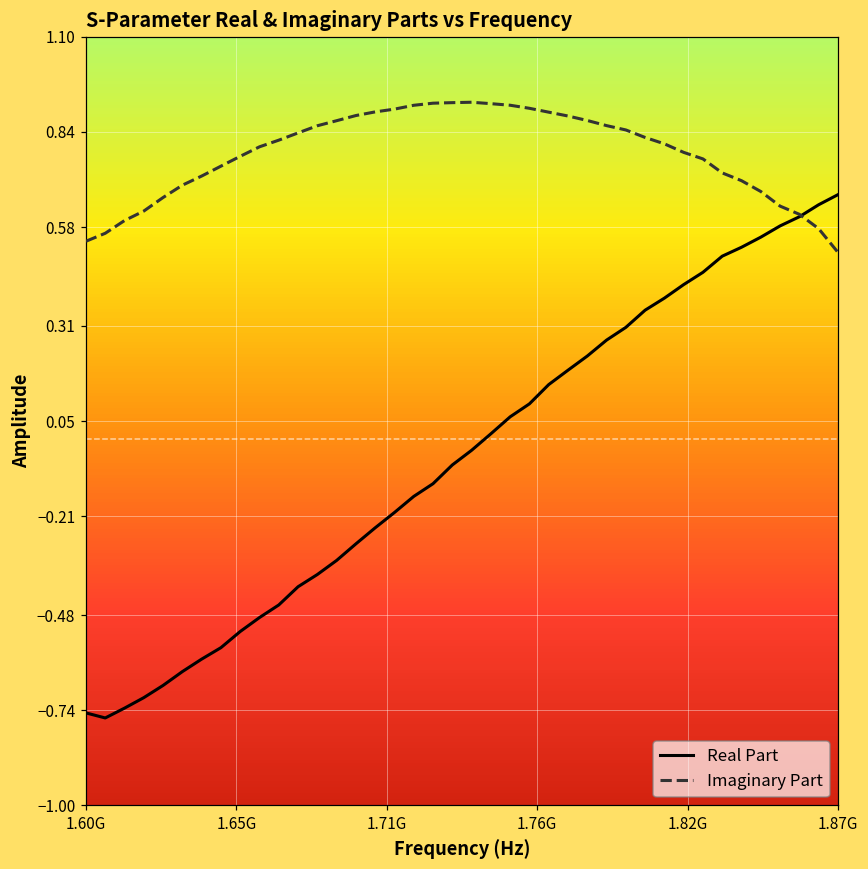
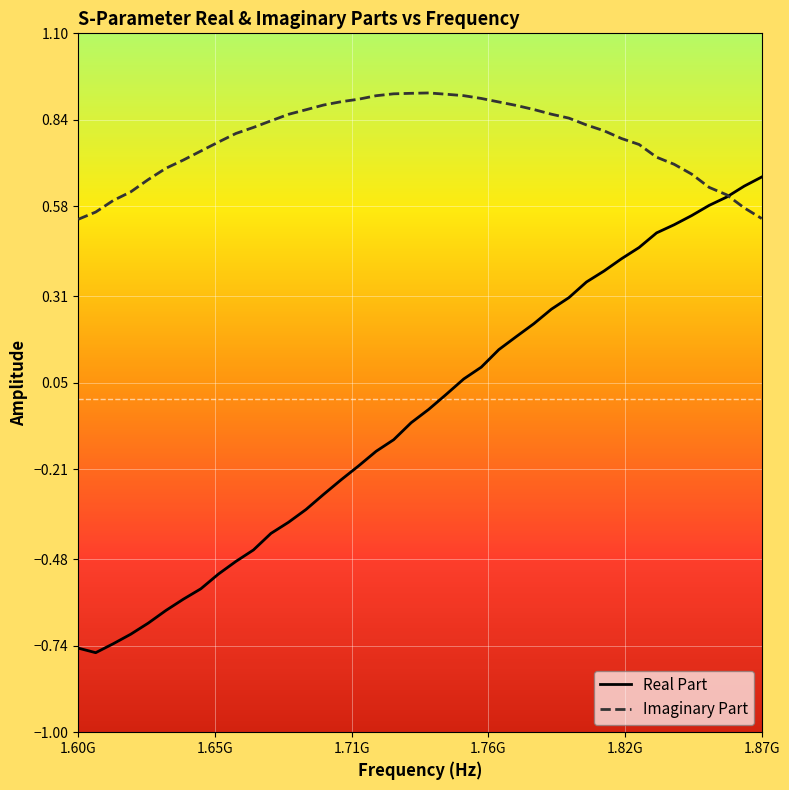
  {
    "Real Part": {
      "1.60G": -0.75,
      "1.87G": 0.67
    },
    "Imaginary Part": {
      "1.60G": 0.54,
-     "1.87G": 0.51
+     "1.87G": 0.54
    }
  }
